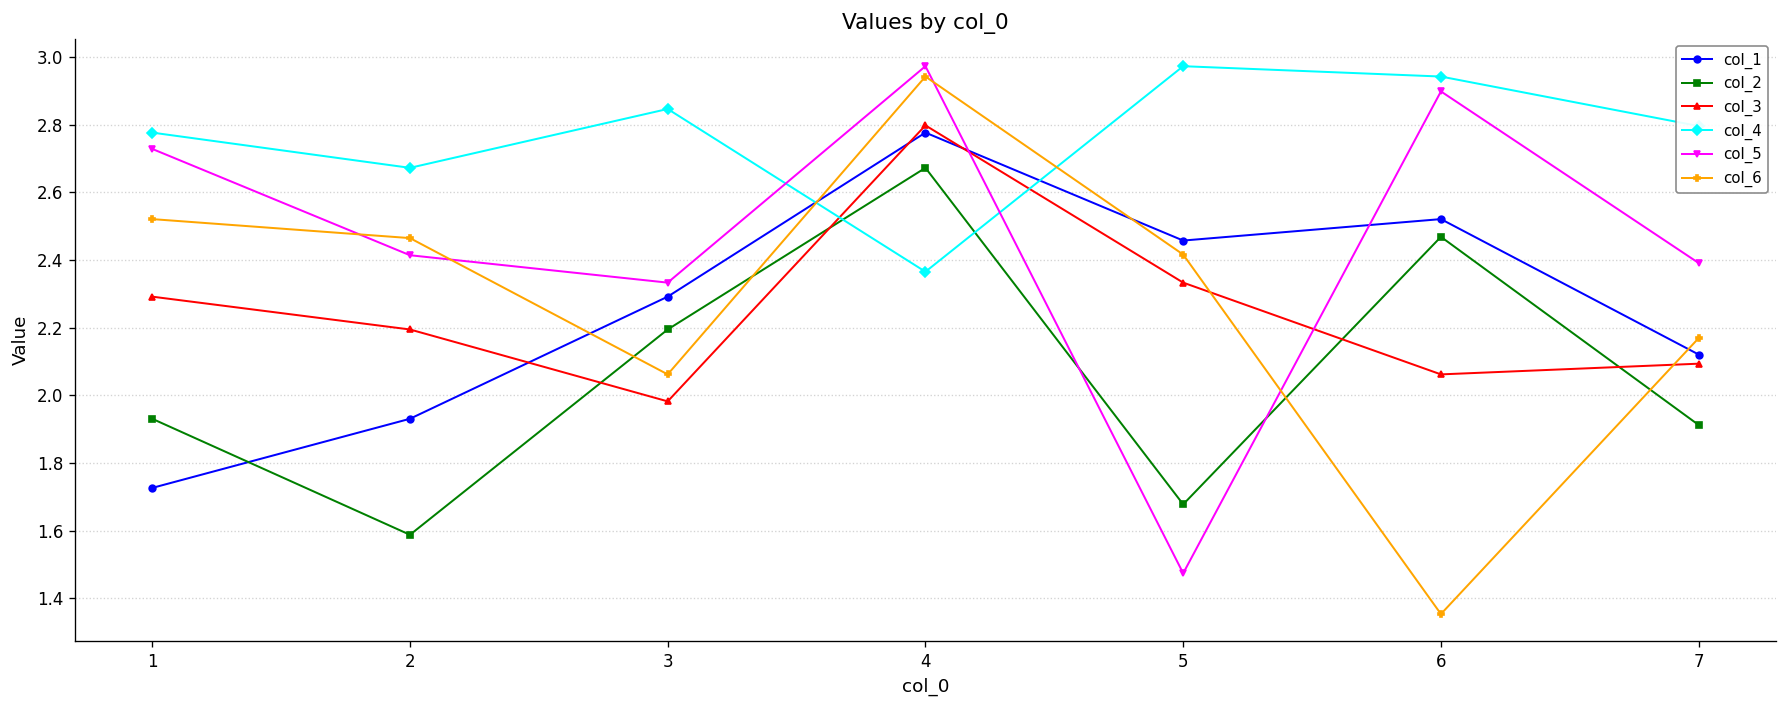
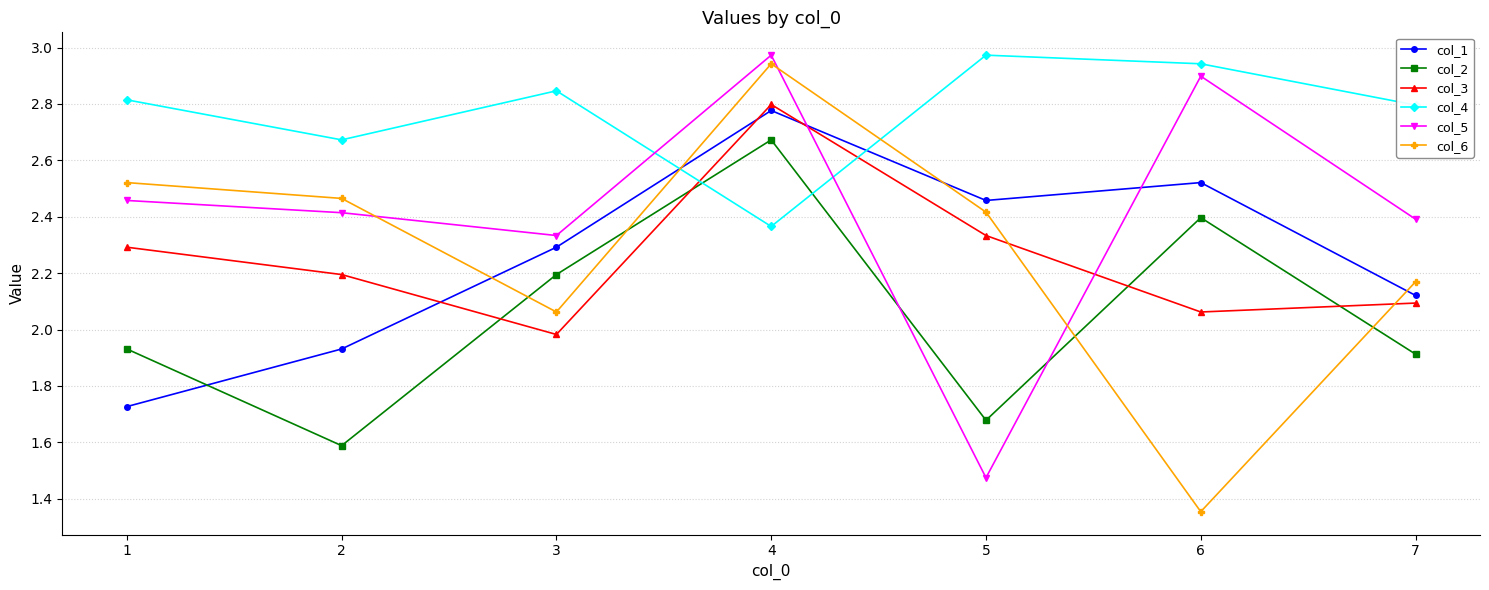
  {
    "col_1": {
      "1": 1.73,
      "2": 1.93,
      "3": 2.29,
      "4": 2.78,
      "5": 2.46,
      "6": 2.52,
      "7": 2.12
    },
    "col_2": {
      "1": 1.93,
      "2": 1.59,
      "3": 2.19,
      "4": 2.67,
      "5": 1.68,
-     "6": 2.47,
+     "6": 2.40,
      "7": 1.91
    },
    "col_3": {
      "1": 2.29,
      "2": 2.19,
      "3": 1.98,
      "4": 2.80,
      "5": 2.33,
      "6": 2.06,
      "7": 2.09
    },
    "col_4": {
-     "1": 2.78,
+     "1": 2.81,
      "2": 2.67,
      "3": 2.85,
      "4": 2.37,
      "5": 2.97,
      "6": 2.94
    },
    "col_5": {
-     "1": 2.73,
+     "1": 2.46,
      "2": 2.41,
      "3": 2.33,
      "4": 2.97,
      "5": 1.47,
      "6": 2.90,
      "7": 2.39
    },
    "col_6": {
      "1": 2.52,
      "2": 2.46,
      "3": 2.06,
      "4": 2.94,
      "5": 2.42,
      "6": 1.35,
      "7": 2.17
    }
  }
